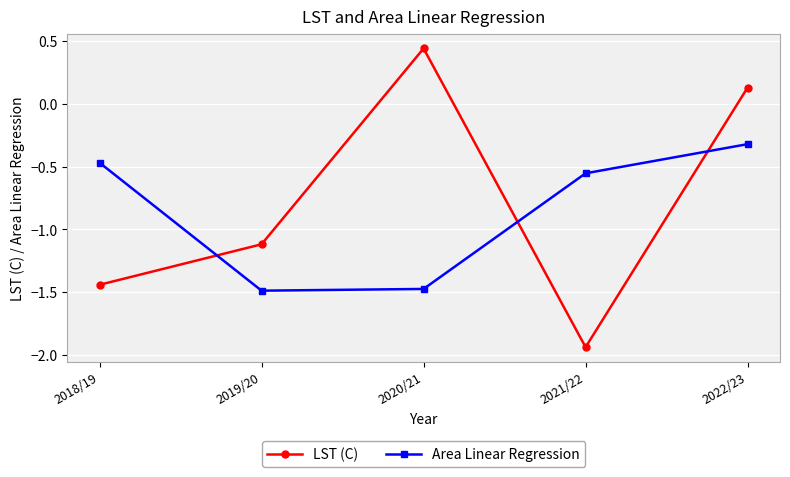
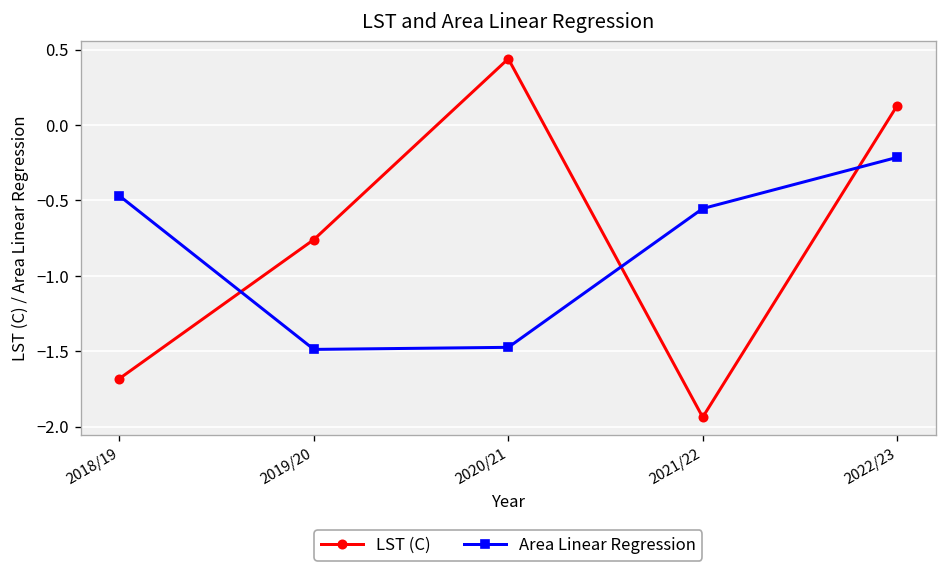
  {
    "LST (C)": {
-     "2018/19": -1.44,
-     "2019/20": -1.12,
+     "2018/19": -1.68,
+     "2019/20": -0.76,
      "2020/21": 0.44,
      "2021/22": -1.94,
      "2022/23": 0.13
    },
    "Area Linear Regression": {
      "2018/19": -0.47,
      "2019/20": -1.49,
      "2020/21": -1.47,
      "2021/22": -0.55,
-     "2022/23": -0.32
+     "2022/23": -0.21
    }
  }
